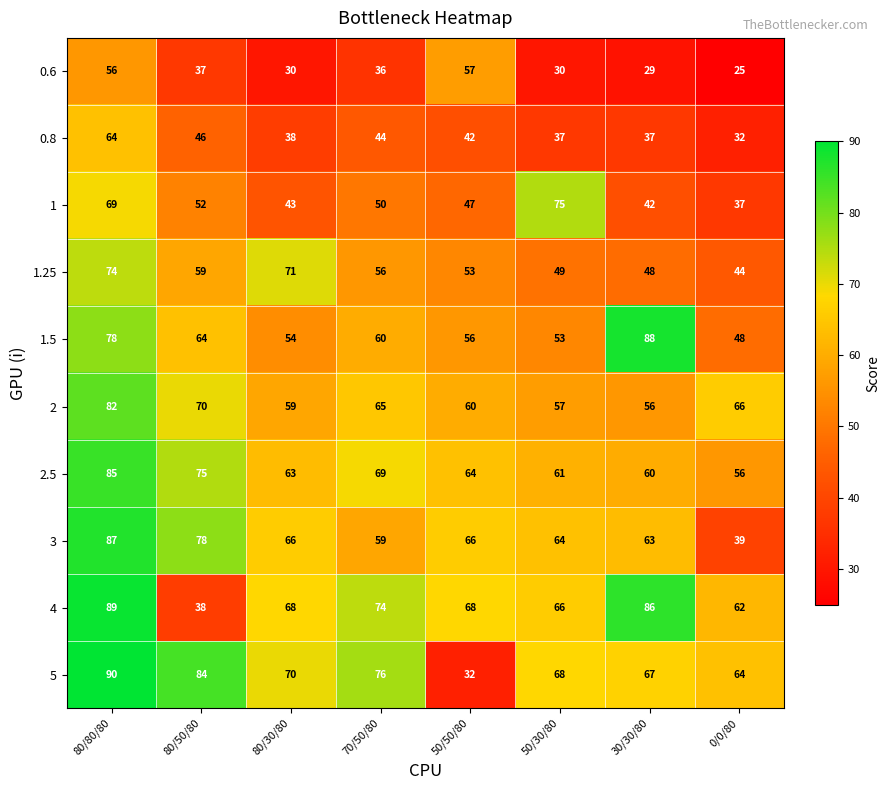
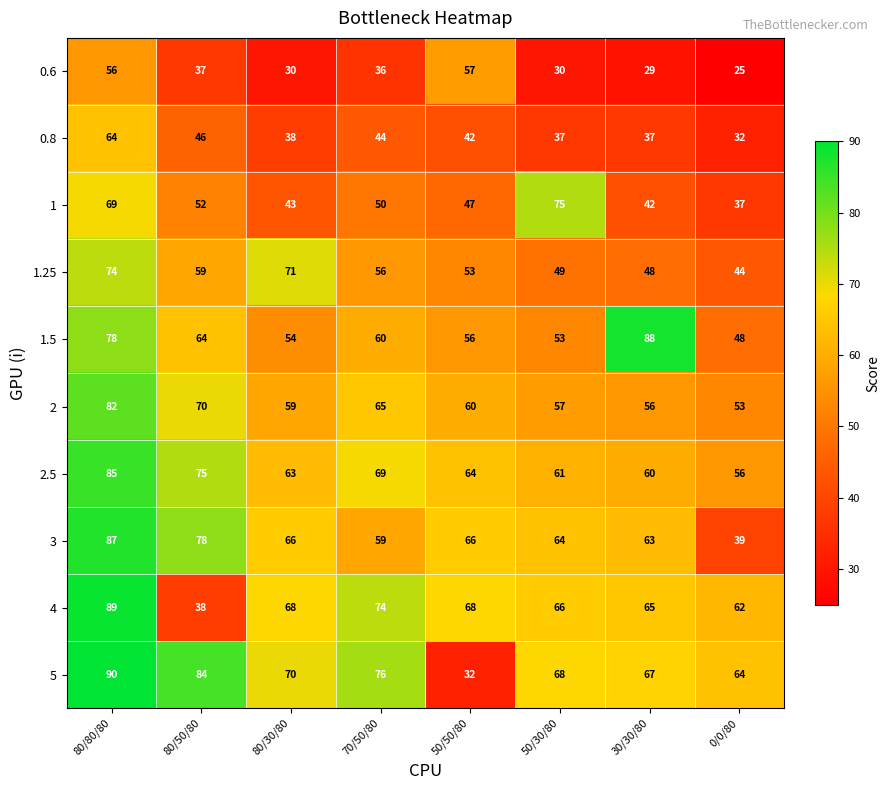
  {
    "0.6": {
      "80/80/80": 56,
      "80/50/80": 37,
      "80/30/80": 30,
      "70/50/80": 36,
      "50/50/80": 57,
      "50/30/80": 30,
      "30/30/80": 29,
      "0/0/80": 25
    },
    "0.8": {
      "80/80/80": 64,
      "80/50/80": 46,
      "80/30/80": 38,
      "70/50/80": 44,
      "50/50/80": 42,
      "50/30/80": 37,
      "30/30/80": 37,
      "0/0/80": 32
    },
    "1": {
      "80/80/80": 69,
      "80/50/80": 52,
      "80/30/80": 43,
      "70/50/80": 50,
      "50/50/80": 47,
      "50/30/80": 75,
      "30/30/80": 42,
      "0/0/80": 37
    },
    "1.25": {
      "80/80/80": 74,
      "80/50/80": 59,
      "80/30/80": 71,
      "70/50/80": 56,
      "50/50/80": 53,
      "50/30/80": 49,
      "30/30/80": 48,
      "0/0/80": 44
    },
    "1.5": {
      "80/80/80": 78,
      "80/50/80": 64,
      "80/30/80": 54,
      "70/50/80": 60,
      "50/50/80": 56,
      "50/30/80": 53,
      "30/30/80": 88,
      "0/0/80": 48
    },
    "2": {
      "80/80/80": 82,
      "80/50/80": 70,
      "80/30/80": 59,
      "70/50/80": 65,
      "50/50/80": 60,
      "50/30/80": 57,
      "30/30/80": 56,
-     "0/0/80": 66
+     "0/0/80": 53
    },
    "2.5": {
      "80/80/80": 85,
      "80/50/80": 75,
      "80/30/80": 63,
      "70/50/80": 69,
      "50/50/80": 64,
      "50/30/80": 61,
      "30/30/80": 60,
      "0/0/80": 56
    },
    "3": {
      "80/80/80": 87,
      "80/50/80": 78,
      "80/30/80": 66,
      "70/50/80": 59,
      "50/50/80": 66,
      "50/30/80": 64,
      "30/30/80": 63,
      "0/0/80": 39
    },
    "4": {
      "80/80/80": 89,
      "80/50/80": 38,
      "80/30/80": 68,
      "70/50/80": 74,
      "50/50/80": 68,
      "50/30/80": 66,
-     "30/30/80": 86,
+     "30/30/80": 65,
      "0/0/80": 62
    },
    "5": {
      "80/80/80": 90,
      "80/50/80": 84,
      "80/30/80": 70,
      "70/50/80": 76,
      "50/50/80": 32,
      "50/30/80": 68,
      "30/30/80": 67,
      "0/0/80": 64
    }
  }
